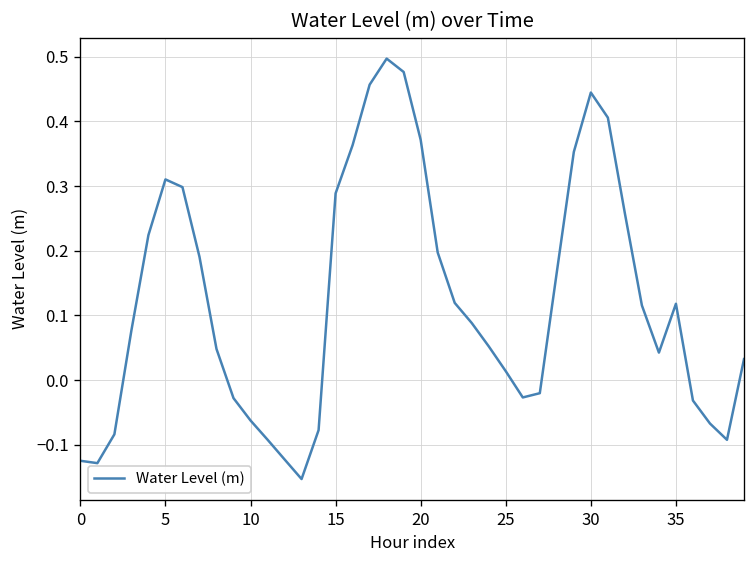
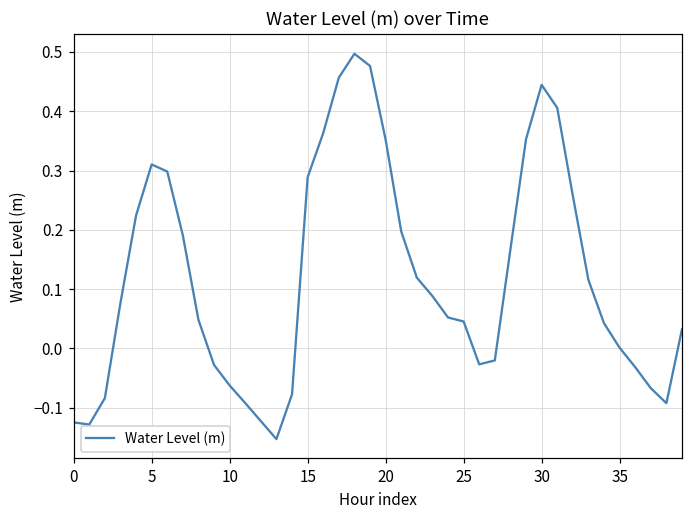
  {
    "0": -0.12,
    "5": 0.31,
    "10": -0.06,
    "15": 0.29,
-   "20": 0.37,
-   "25": 0.01,
+   "20": 0.35,
+   "25": 0.05,
    "30": 0.44,
-   "35": 0.12
+   "35": 0.00
  }
